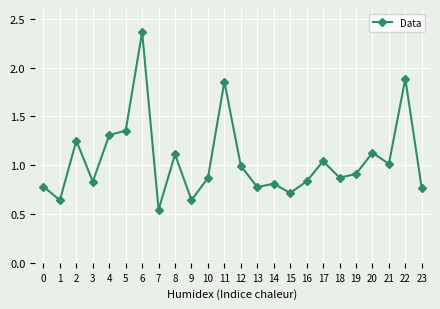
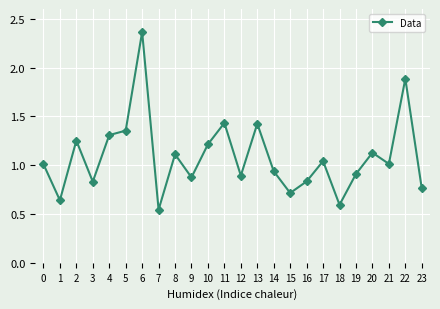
  {
-   "0": 0.8,
+   "0": 1.0,
    "1": 0.6,
    "2": 1.3,
    "3": 0.8,
    "4": 1.3,
    "5": 1.4,
    "6": 2.4,
    "7": 0.5,
    "8": 1.1,
-   "9": 0.6,
-   "10": 0.9,
-   "11": 1.9,
-   "12": 1.0,
-   "13": 0.8,
-   "14": 0.8,
+   "9": 0.9,
+   "10": 1.2,
+   "11": 1.4,
+   "12": 0.9,
+   "13": 1.4,
+   "14": 0.9,
    "15": 0.7,
    "16": 0.8,
    "17": 1.0,
-   "18": 0.9,
+   "18": 0.6,
    "19": 0.9,
    "20": 1.1,
    "21": 1.0,
    "22": 1.9,
    "23": 0.8
  }
